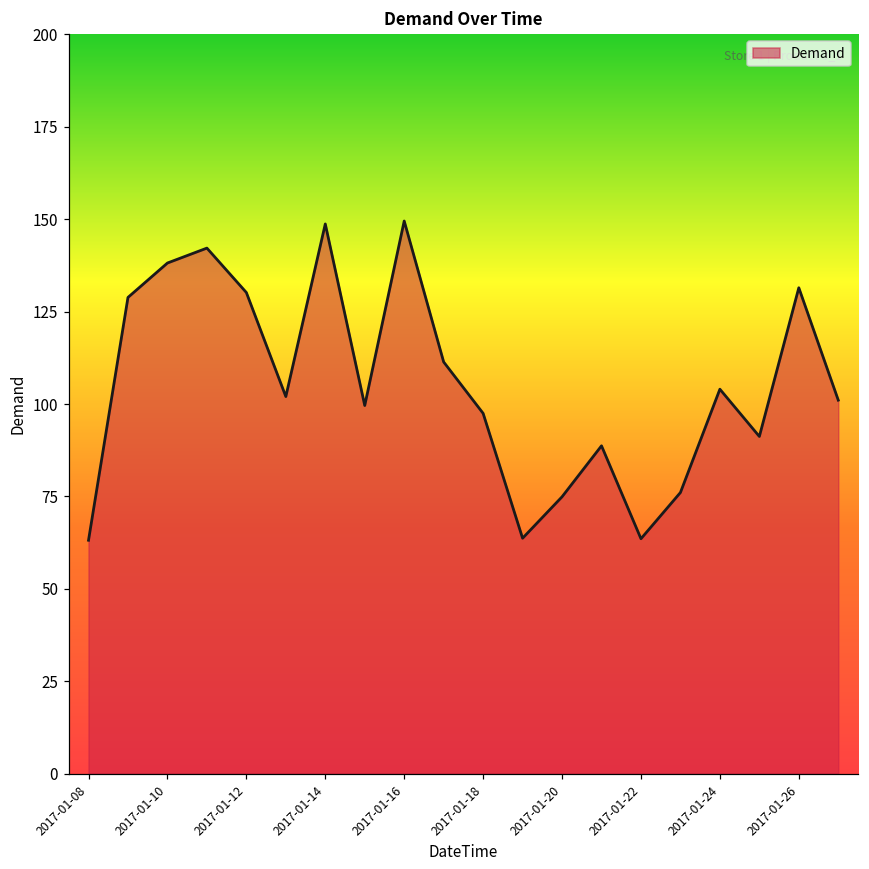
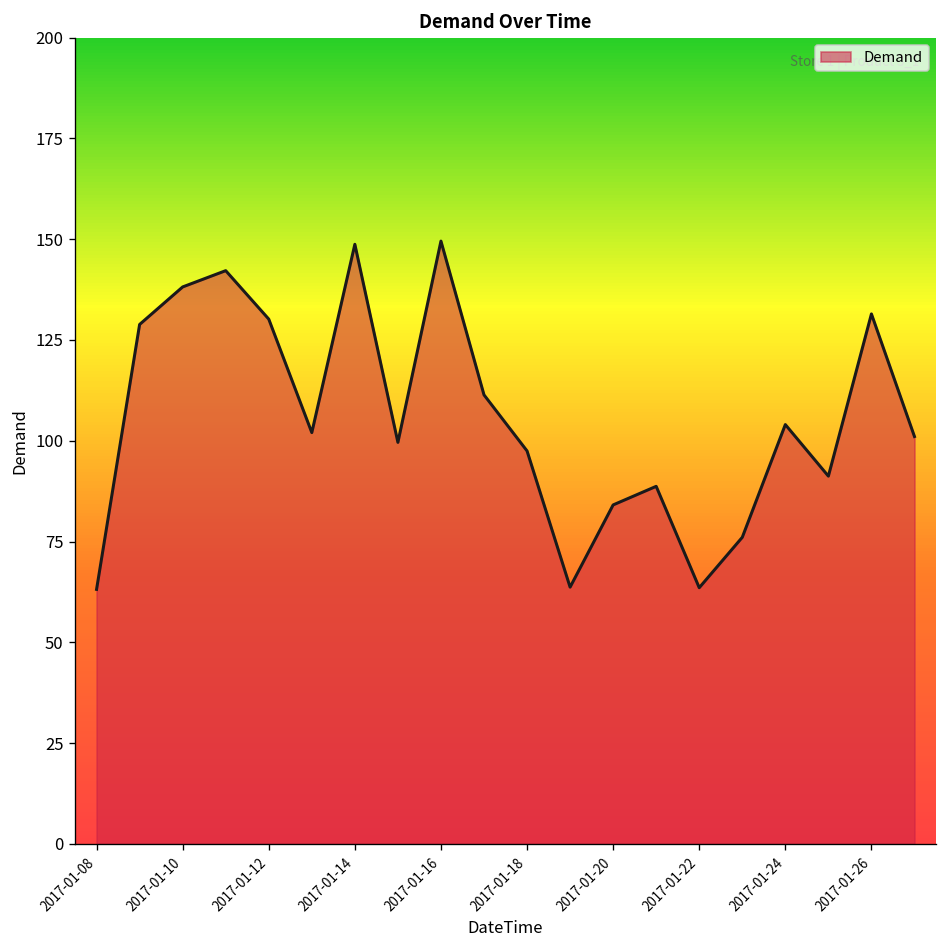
  {
    "2017-01-08": 63,
    "2017-01-10": 138,
    "2017-01-12": 130,
    "2017-01-14": 149,
    "2017-01-16": 150,
    "2017-01-18": 97,
-   "2017-01-20": 75,
+   "2017-01-20": 84,
    "2017-01-22": 64,
    "2017-01-24": 104,
    "2017-01-26": 131
  }
